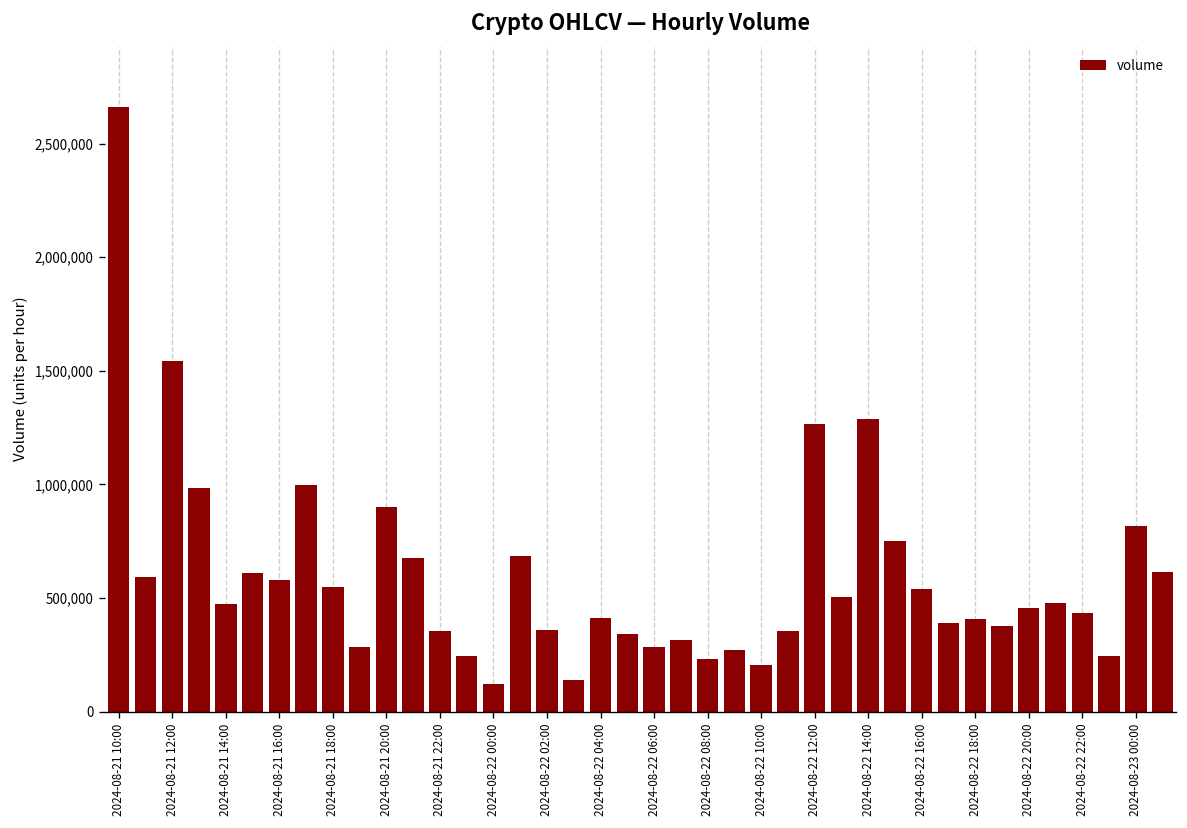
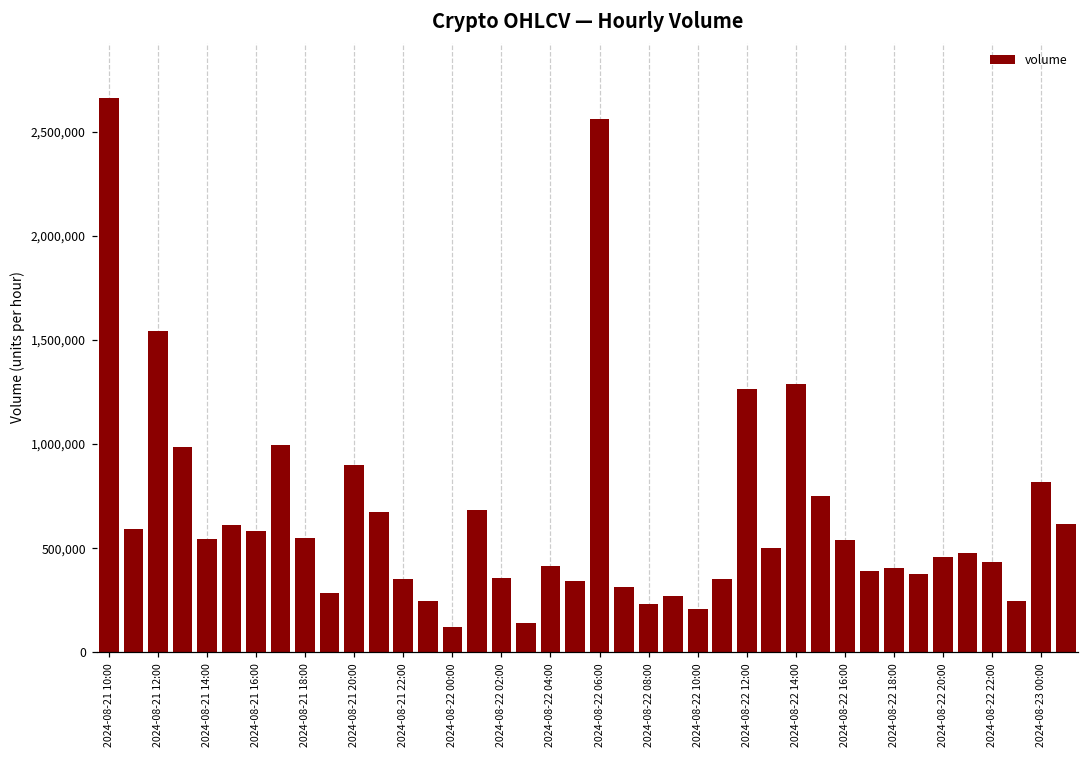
  {
    "2024-08-21 10:00": "2,660,000",
    "2024-08-21 12:00": "1,540,000",
-   "2024-08-21 14:00": "470,000",
+   "2024-08-21 14:00": "540,000",
    "2024-08-21 16:00": "580,000",
    "2024-08-21 18:00": "550,000",
    "2024-08-21 20:00": "900,000",
    "2024-08-21 22:00": "350,000",
    "2024-08-22 00:00": "120,000",
    "2024-08-22 02:00": "360,000",
    "2024-08-22 04:00": "410,000",
-   "2024-08-22 06:00": "280,000",
+   "2024-08-22 06:00": "2,560,000",
    "2024-08-22 08:00": "230,000",
    "2024-08-22 10:00": "210,000",
    "2024-08-22 12:00": "1,260,000",
    "2024-08-22 14:00": "1,290,000",
    "2024-08-22 16:00": "540,000",
    "2024-08-22 18:00": "410,000",
    "2024-08-22 20:00": "460,000",
    "2024-08-22 22:00": "440,000",
    "2024-08-23 00:00": "820,000"
  }
